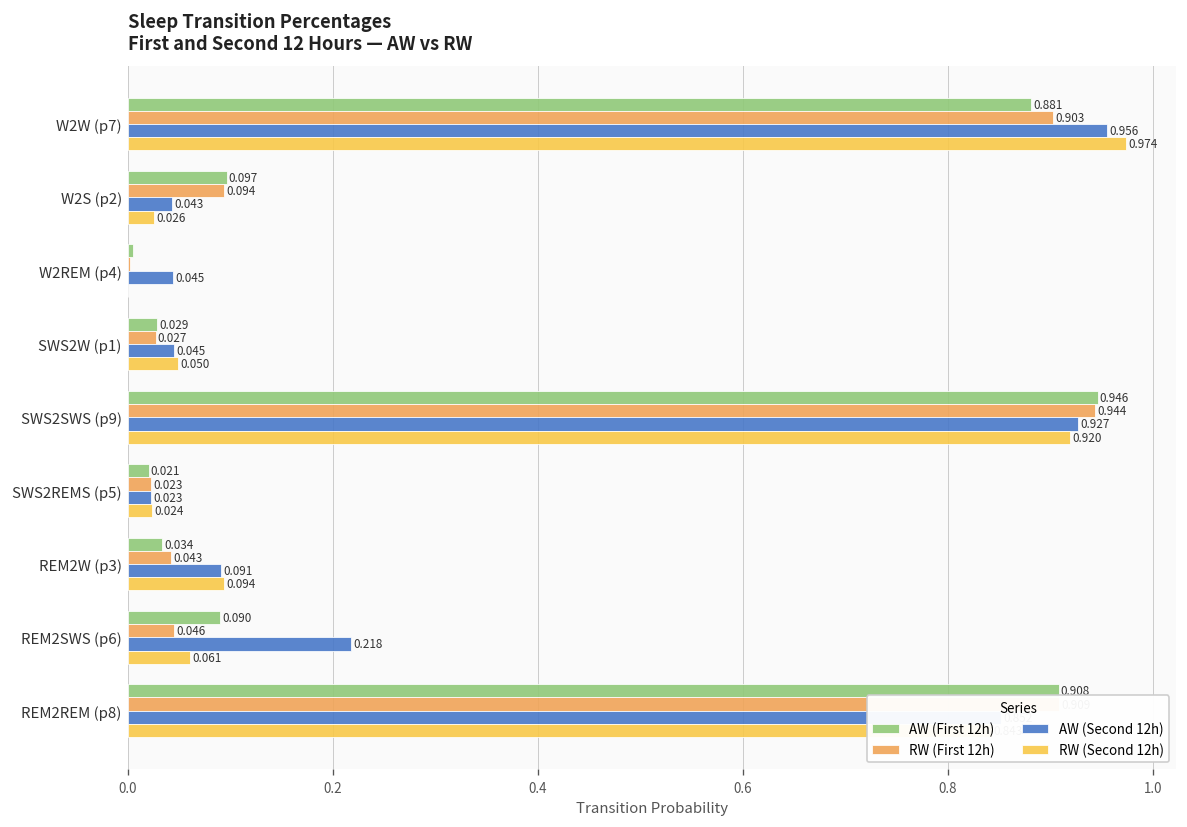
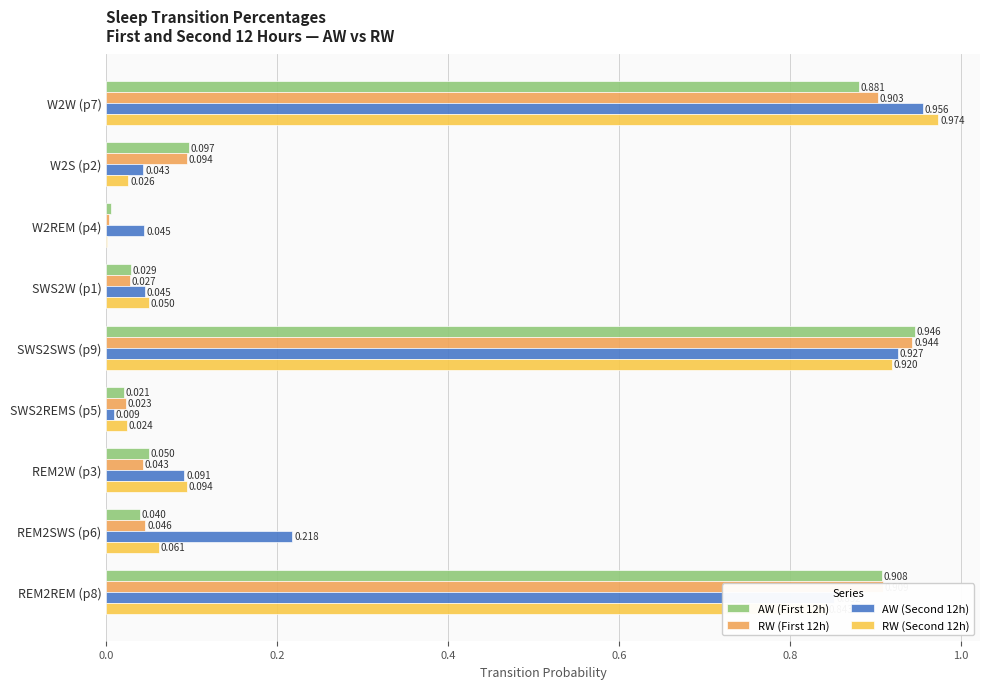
  {
    "AW (First 12h)": {
      "W2W (p7)": 0.881,
      "W2S (p2)": 0.097,
      "SWS2W (p1)": 0.029,
      "SWS2SWS (p9)": 0.946,
      "SWS2REMS (p5)": 0.021,
-     "REM2W (p3)": 0.034,
-     "REM2SWS (p6)": 0.090,
+     "REM2W (p3)": 0.050,
+     "REM2SWS (p6)": 0.040,
      "REM2REM (p8)": 0.908
    },
    "AW (Second 12h)": {
      "W2W (p7)": 0.956,
      "W2S (p2)": 0.043,
      "W2REM (p4)": 0.045,
      "SWS2W (p1)": 0.045,
      "SWS2SWS (p9)": 0.927,
-     "SWS2REMS (p5)": 0.023,
+     "SWS2REMS (p5)": 0.009,
      "REM2W (p3)": 0.091,
      "REM2SWS (p6)": 0.218
    }
  }
